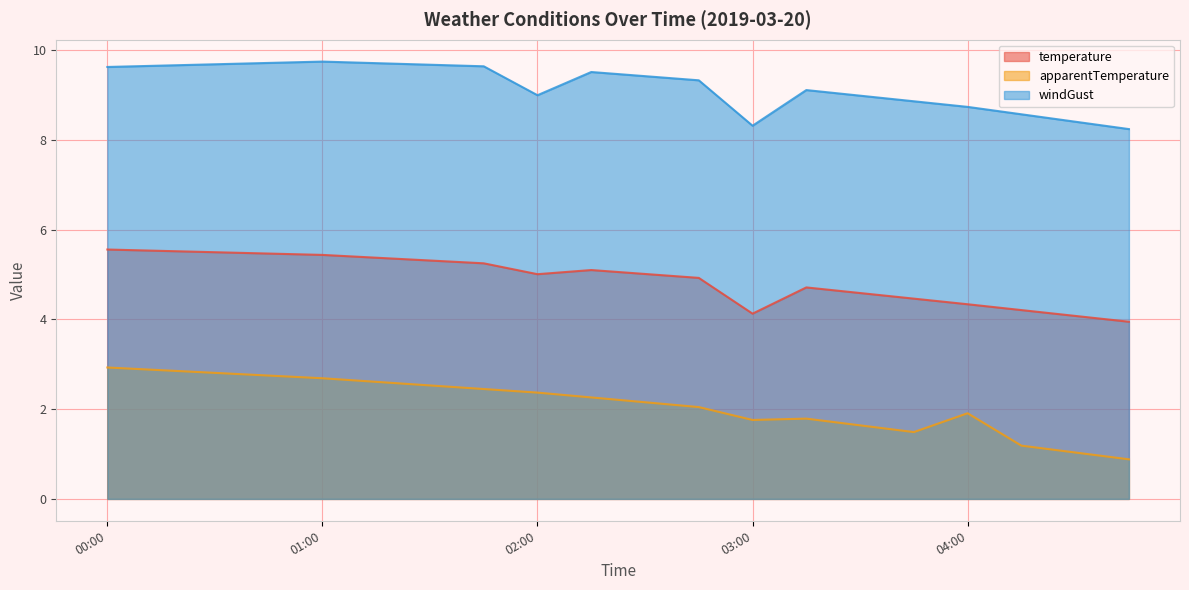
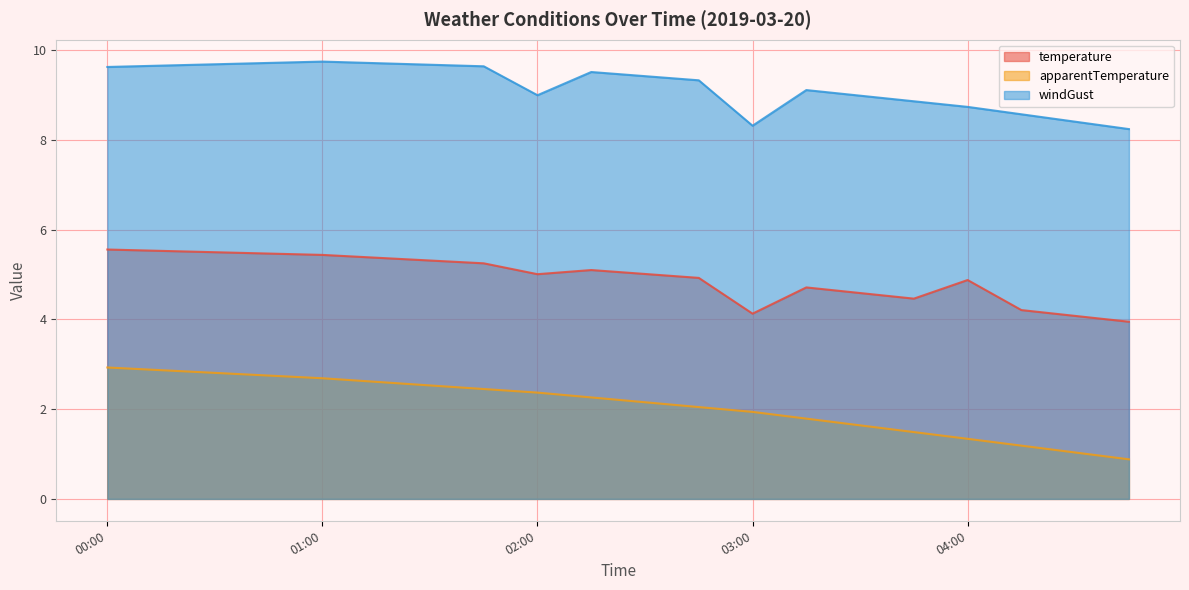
  {
    "temperature": {
      "00:00": 5.6,
      "01:00": 5.4,
      "02:00": 5.0,
      "03:00": 4.1,
-     "04:00": 4.3
+     "04:00": 4.9
    },
    "apparentTemperature": {
      "00:00": 2.9,
      "01:00": 2.7,
      "02:00": 2.4,
-     "03:00": 1.8,
-     "04:00": 1.9
+     "03:00": 1.9,
+     "04:00": 1.3
    },
    "windGust": {
      "00:00": 9.6,
      "01:00": 9.8,
      "02:00": 9.0,
      "03:00": 8.3,
      "04:00": 8.7
    }
  }
